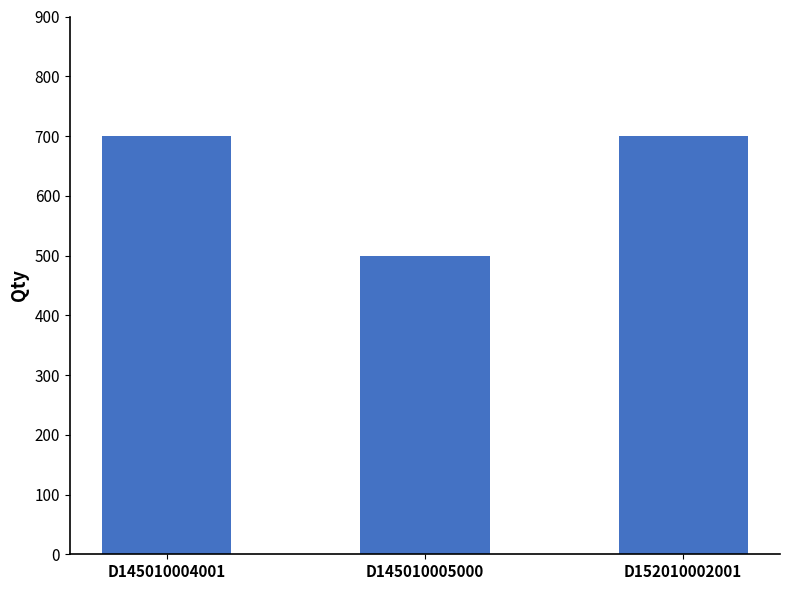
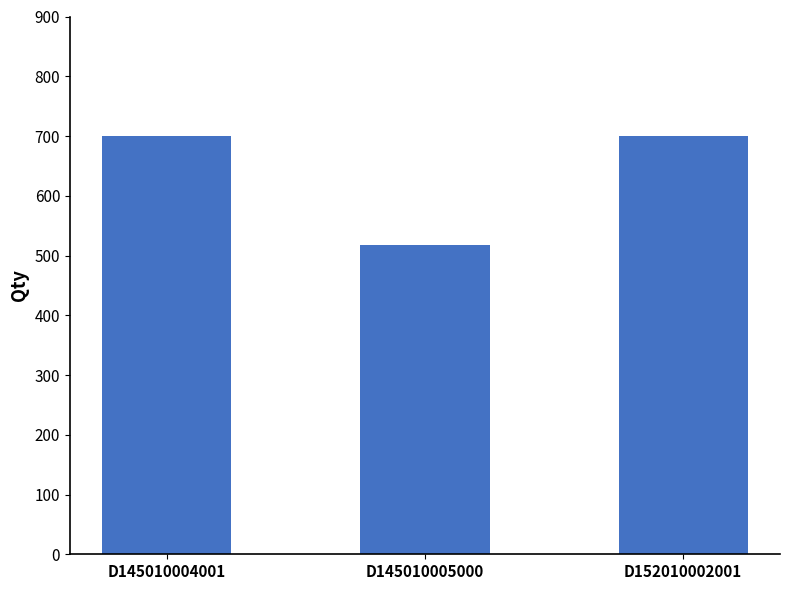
  {
    "D145010004001": 700,
-   "D145010005000": 500,
+   "D145010005000": 520,
    "D152010002001": 700
  }
